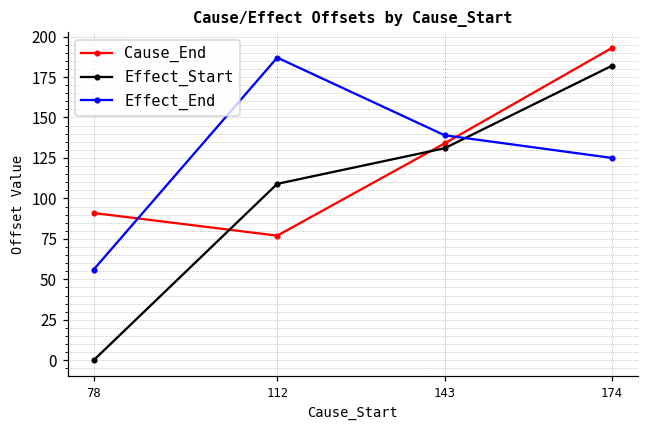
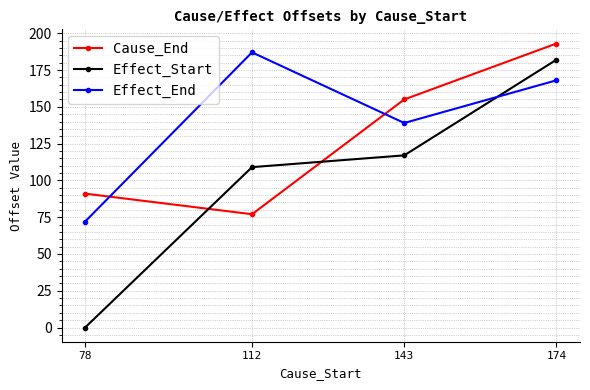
  {
    "Cause_End": {
      "78": 91,
      "112": 77,
-     "143": 134,
+     "143": 155,
      "174": 193
    },
    "Effect_Start": {
      "78": 0,
      "112": 109,
-     "143": 131,
+     "143": 117,
      "174": 182
    },
    "Effect_End": {
-     "78": 56,
+     "78": 72,
      "112": 187,
      "143": 139,
-     "174": 125
+     "174": 168
    }
  }
